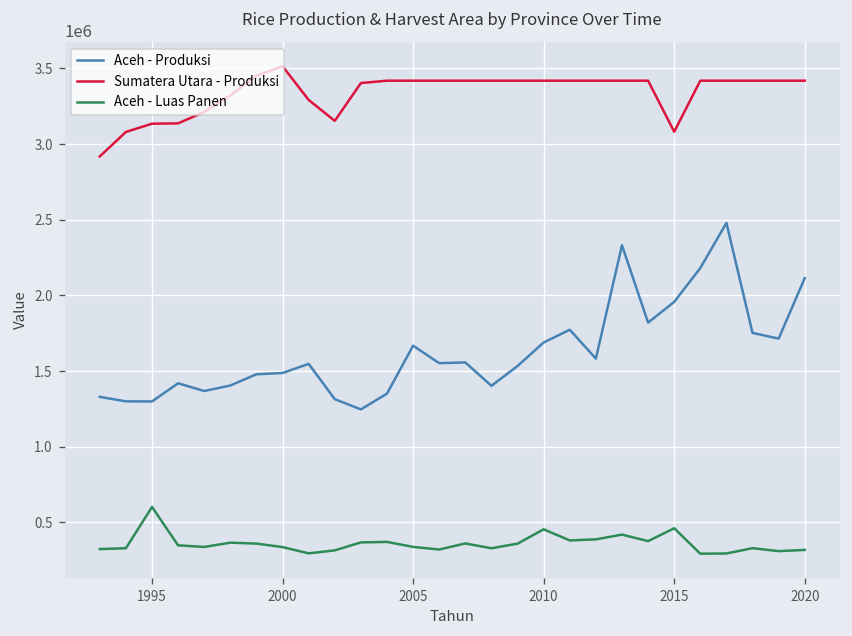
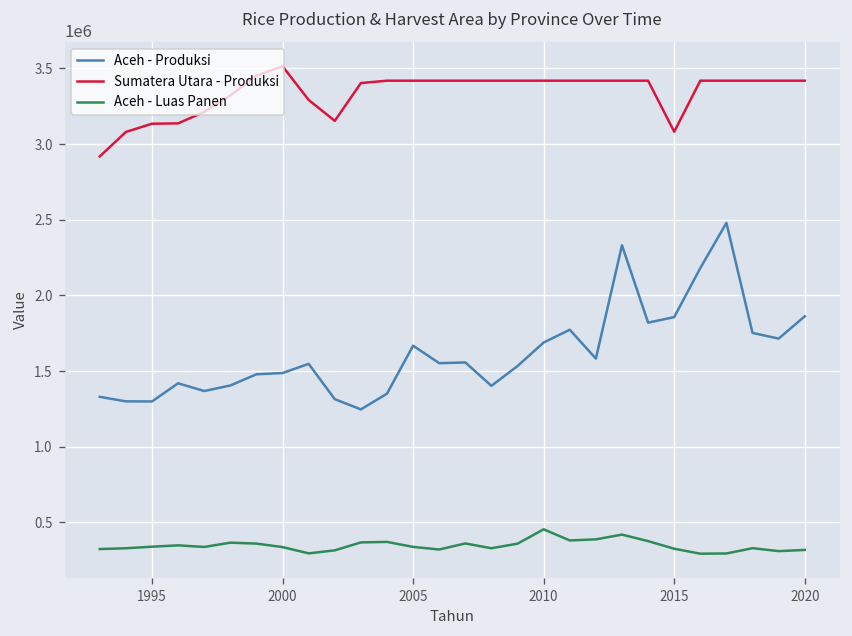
  {
    "Aceh - Produksi": {
      "1995": 1300000,
      "2000": 1490000,
      "2005": 1670000,
      "2010": 1690000,
-     "2015": 1960000,
-     "2020": 2110000
+     "2015": 1860000,
+     "2020": 1860000
    },
    "Sumatera Utara - Produksi": {
      "1995": 3130000,
      "2005": 3420000,
      "2010": 3420000,
      "2015": 3080000,
      "2020": 3420000
    },
    "Aceh - Luas Panen": {
-     "1995": 600000,
+     "1995": 340000,
      "2000": 340000,
      "2005": 340000,
      "2010": 450000,
-     "2015": 460000,
+     "2015": 330000,
      "2020": 320000
    }
  }
